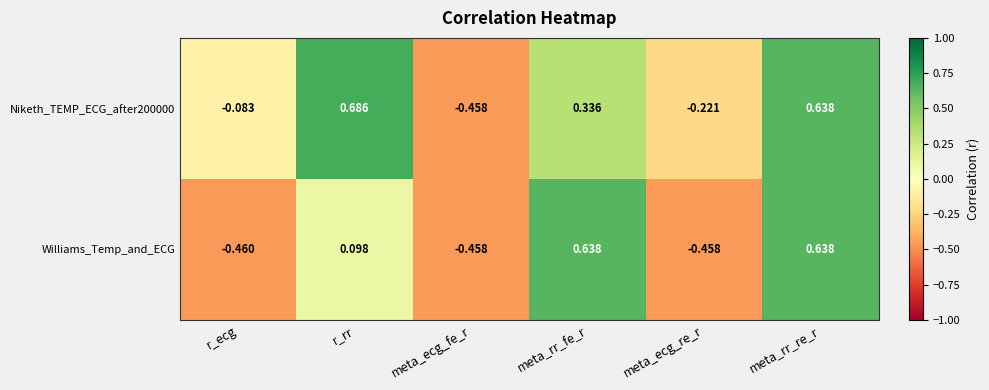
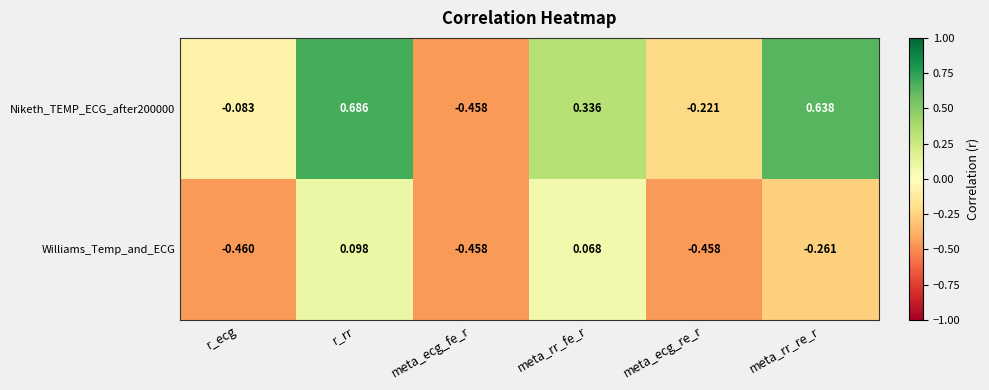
  {
    "Niketh_TEMP_ECG_after200000": {
      "r_ecg": -0.083,
      "r_rr": 0.686,
      "meta_ecg_fe_r": -0.458,
      "meta_rr_fe_r": 0.336,
      "meta_ecg_re_r": -0.221,
      "meta_rr_re_r": 0.638
    },
    "Williams_Temp_and_ECG": {
      "r_ecg": -0.460,
      "r_rr": 0.098,
      "meta_ecg_fe_r": -0.458,
-     "meta_rr_fe_r": 0.638,
+     "meta_rr_fe_r": 0.068,
      "meta_ecg_re_r": -0.458,
-     "meta_rr_re_r": 0.638
+     "meta_rr_re_r": -0.261
    }
  }
